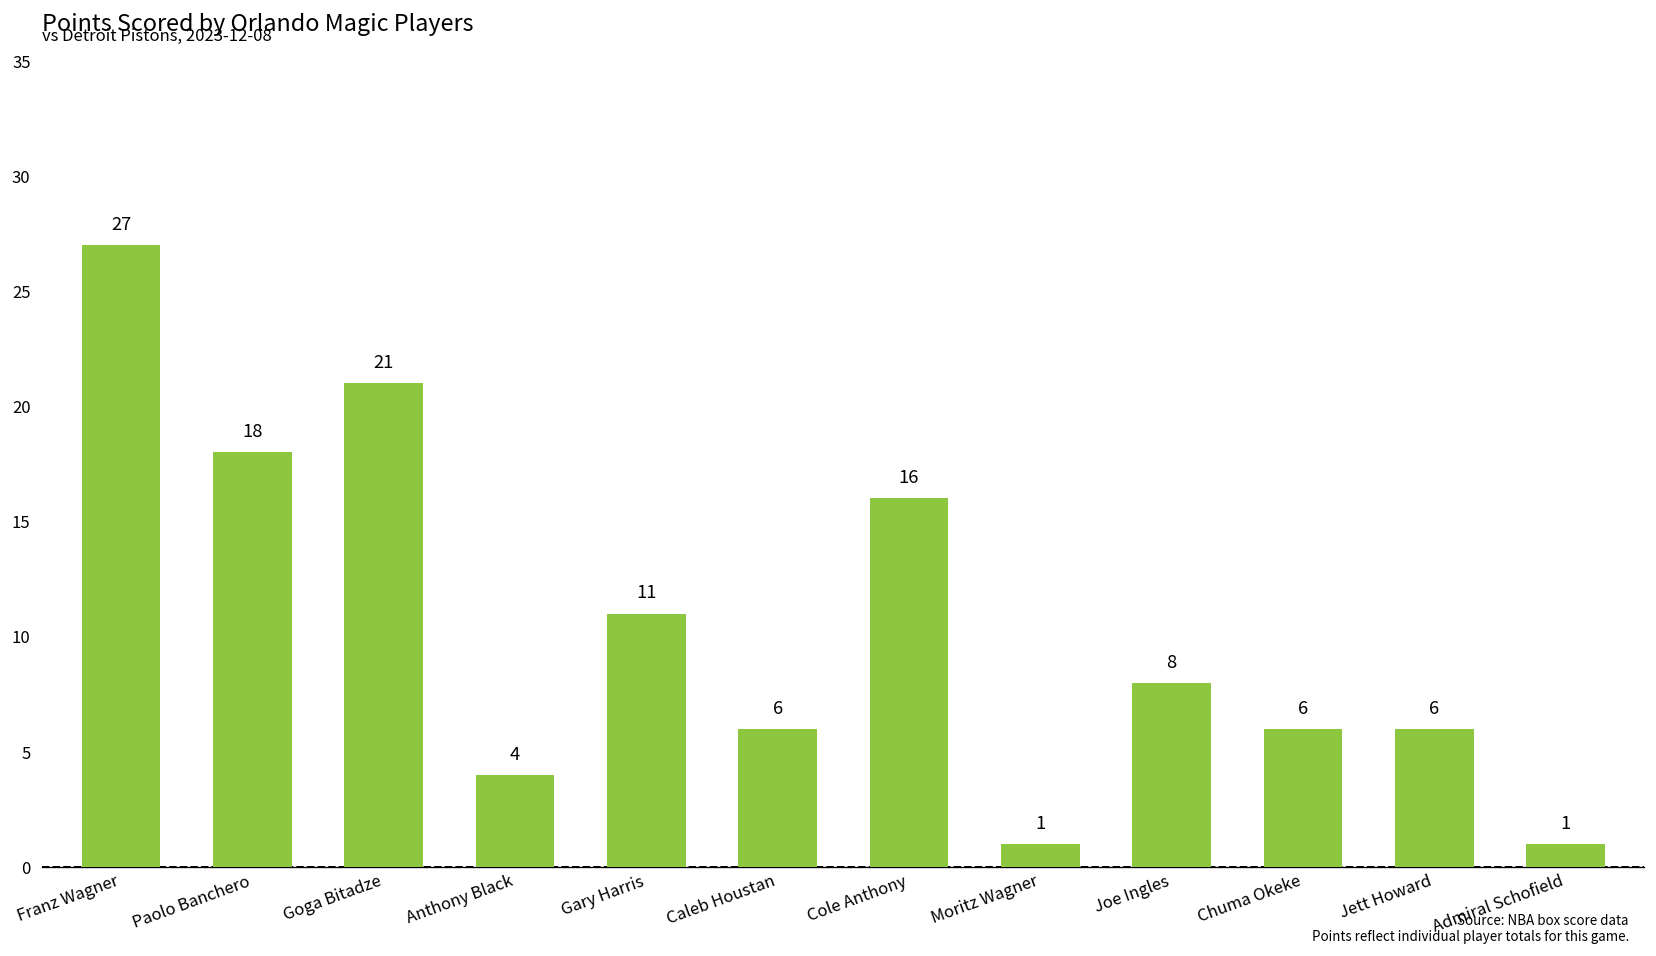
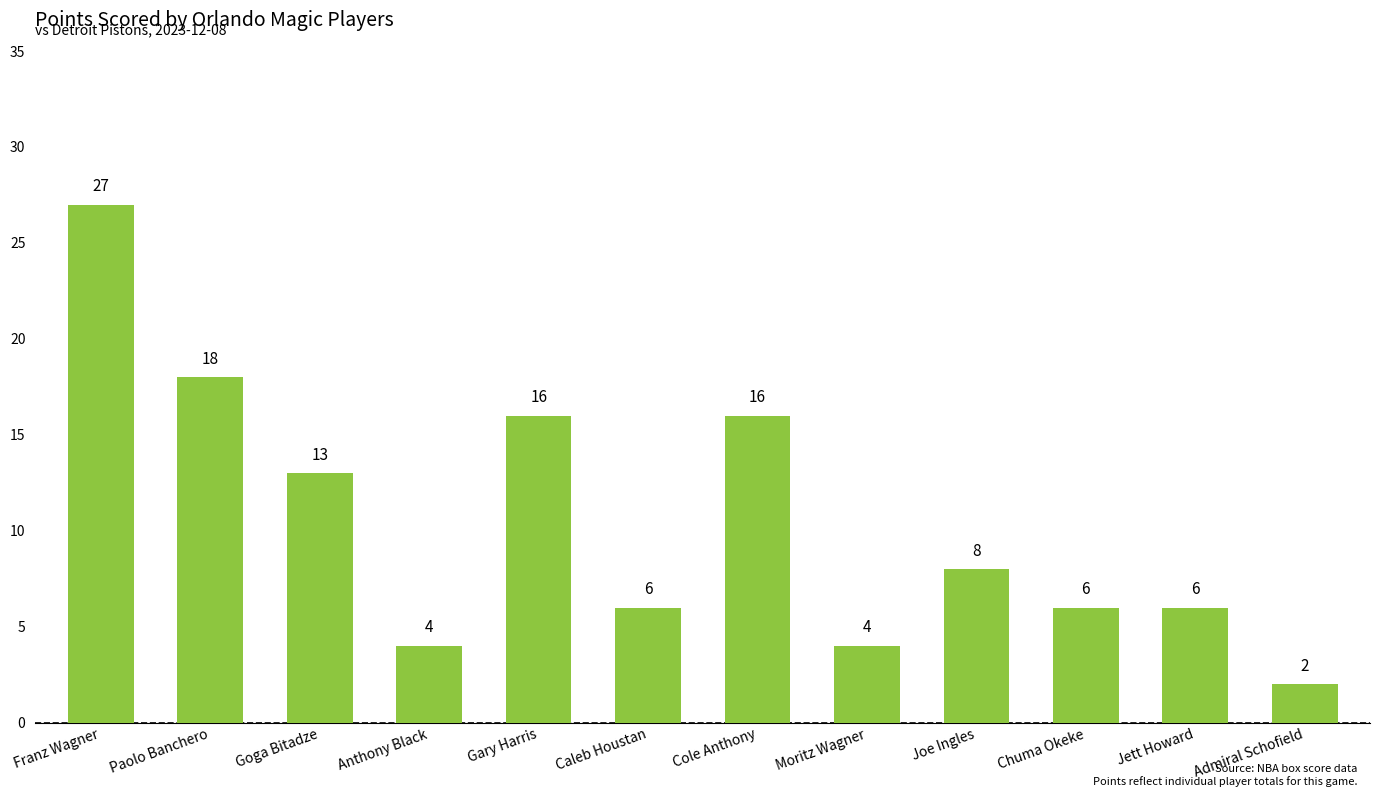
  {
    "Franz Wagner": 27,
    "Paolo Banchero": 18,
-   "Goga Bitadze": 21,
+   "Goga Bitadze": 13,
    "Anthony Black": 4,
-   "Gary Harris": 11,
+   "Gary Harris": 16,
    "Caleb Houstan": 6,
    "Cole Anthony": 16,
-   "Moritz Wagner": 1,
+   "Moritz Wagner": 4,
    "Joe Ingles": 8,
    "Chuma Okeke": 6,
    "Jett Howard": 6,
-   "Admiral Schofield": 1
+   "Admiral Schofield": 2
  }
